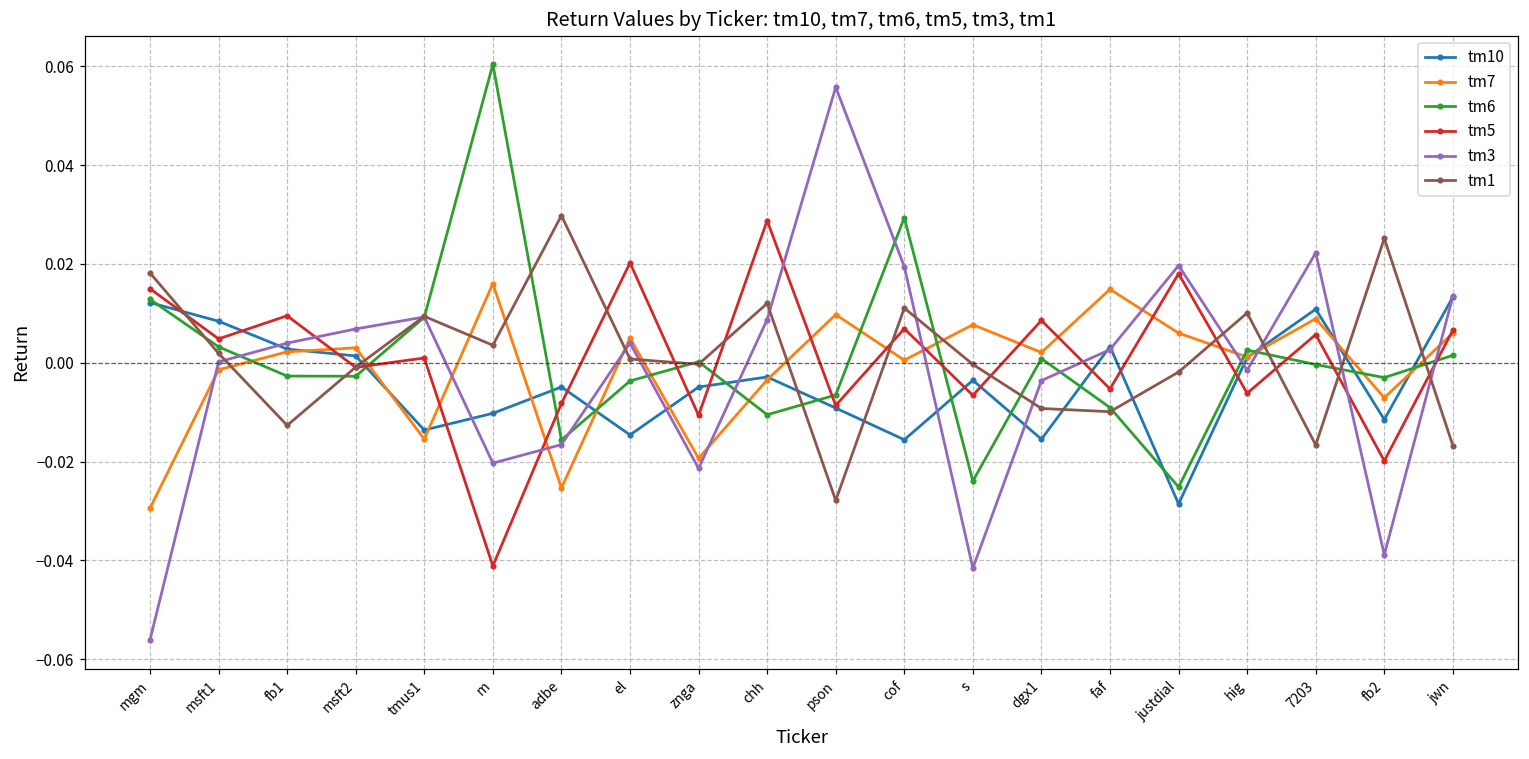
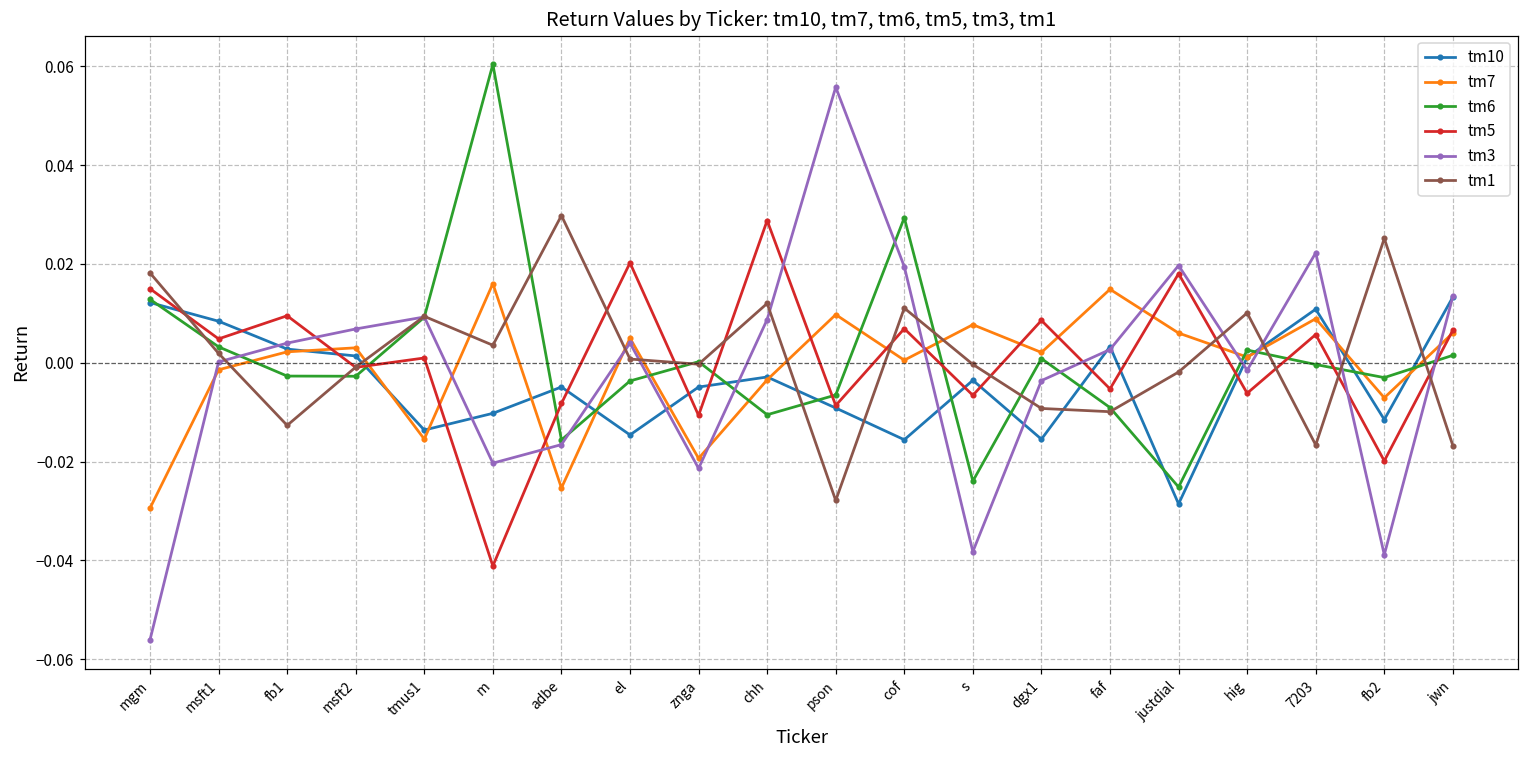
  {
    "tm10": {
      "mgm": 0.012,
      "msft1": 0.008,
      "fb1": 0.003,
      "msft2": 0.001,
      "tmus1": -0.014,
      "m": -0.010,
      "adbe": -0.005,
      "el": -0.015,
      "znga": -0.005,
      "chh": -0.003,
      "cof": -0.016,
      "s": -0.004,
      "dgx1": -0.015,
      "faf": 0.003,
      "justdial": -0.029,
      "7203": 0.011,
      "fb2": -0.011
    },
    "tm7": {
      "mgm": -0.029,
      "msft1": -0.001,
      "fb1": 0.002,
      "msft2": 0.003,
      "tmus1": -0.015,
      "m": 0.016,
      "adbe": -0.025,
      "el": 0.005,
      "znga": -0.019,
      "chh": -0.003,
      "pson": 0.010,
      "cof": 0.001,
      "s": 0.008,
      "dgx1": 0.002,
      "faf": 0.015,
      "justdial": 0.006,
      "7203": 0.009,
      "fb2": -0.007
    },
    "tm6": {
      "mgm": 0.013,
      "msft1": 0.003,
      "fb1": -0.003,
      "msft2": -0.003,
      "m": 0.060,
      "adbe": -0.016,
      "el": -0.004,
      "chh": -0.011,
      "pson": -0.007,
      "cof": 0.029,
      "s": -0.024,
      "dgx1": 0.001,
      "faf": -0.009,
      "justdial": -0.025,
      "hig": 0.003,
      "7203": 0.000,
      "fb2": -0.003,
      "jwn": 0.002
    },
    "tm5": {
      "mgm": 0.015,
      "msft1": 0.005,
      "fb1": 0.010,
      "tmus1": 0.001,
      "m": -0.041,
      "adbe": -0.008,
      "el": 0.020,
      "znga": -0.011,
      "chh": 0.029,
      "cof": 0.007,
      "s": -0.007,
      "dgx1": 0.009,
      "faf": -0.005,
      "justdial": 0.018,
      "hig": -0.006,
      "7203": 0.006,
      "fb2": -0.020
    },
    "tm3": {
      "mgm": -0.056,
      "msft1": 0.000,
      "fb1": 0.004,
      "msft2": 0.007,
      "m": -0.020,
      "adbe": -0.017,
      "el": 0.004,
      "znga": -0.021,
      "chh": 0.009,
      "pson": 0.056,
      "cof": 0.019,
-     "s": -0.042,
+     "s": -0.038,
      "dgx1": -0.004,
      "faf": 0.003,
      "justdial": 0.020,
      "hig": -0.002,
      "7203": 0.022,
      "fb2": -0.039
    },
    "tm1": {
      "mgm": 0.018,
      "msft1": 0.002,
      "fb1": -0.013,
      "m": 0.004,
      "adbe": 0.030,
      "el": 0.001,
      "chh": 0.012,
      "pson": -0.028,
      "cof": 0.011,
      "s": 0.000,
      "dgx1": -0.009,
      "faf": -0.010,
      "justdial": -0.002,
      "hig": 0.010,
      "7203": -0.017,
      "fb2": 0.025,
      "jwn": -0.017
    }
  }
